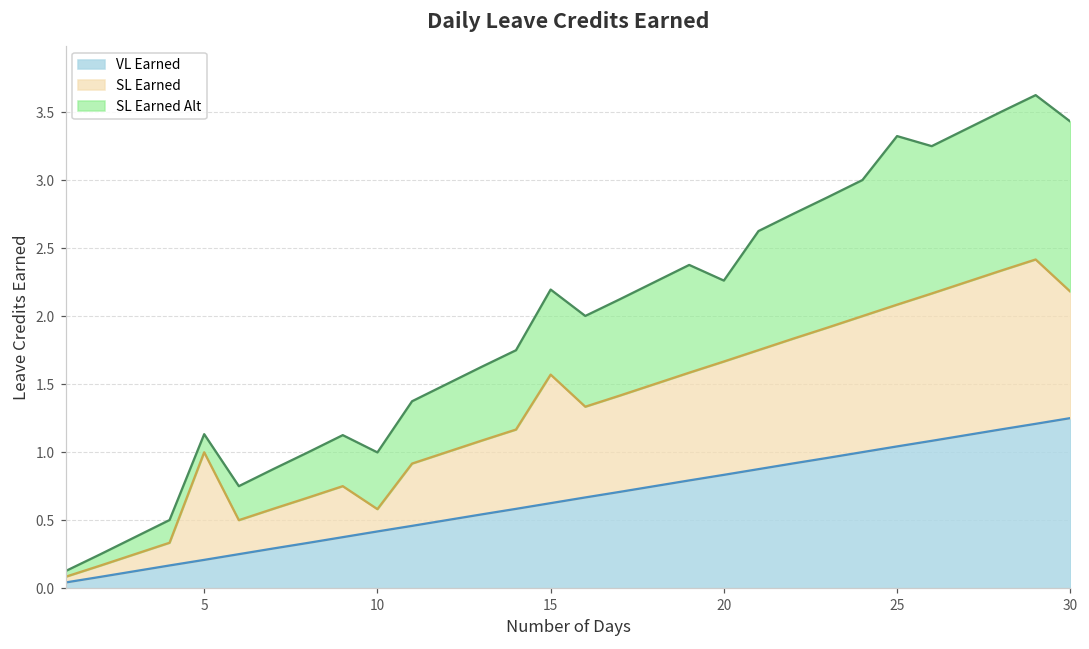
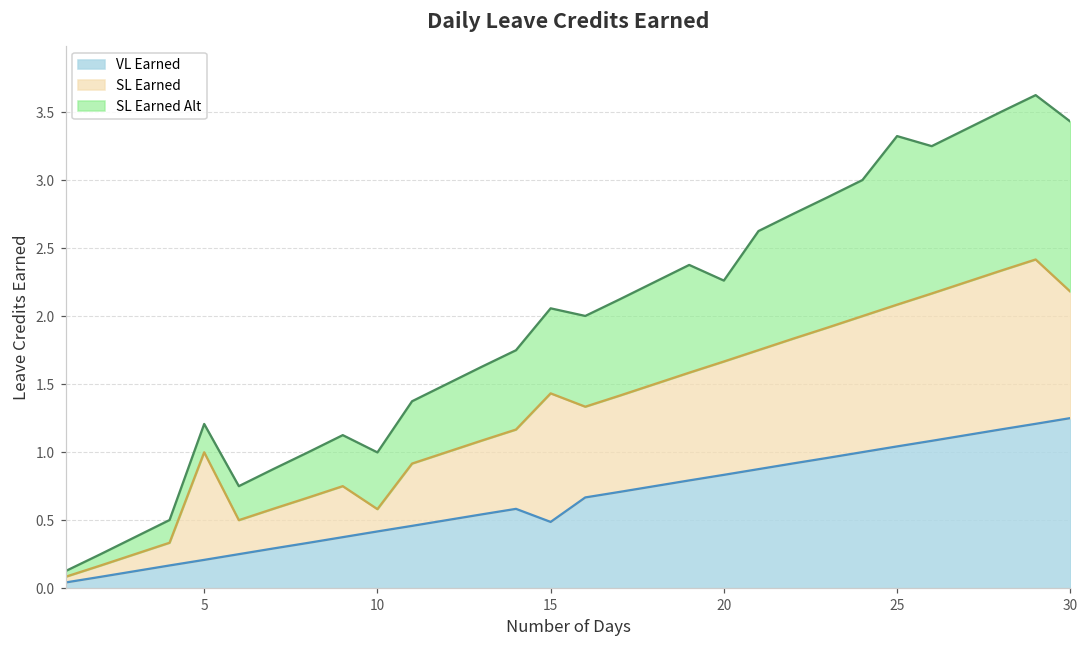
  {
    "VL Earned": {
      "5": 0.21,
      "10": 0.42,
-     "15": 0.63,
+     "15": 0.49,
      "20": 0.83,
      "25": 1.04,
      "30": 1.25
    },
    "SL Earned": {
      "5": 0.79,
      "10": 0.16,
      "15": 0.94,
      "20": 0.83,
      "25": 1.04,
      "30": 0.93
    },
    "SL Earned Alt": {
-     "5": 0.13,
+     "5": 0.21,
      "10": 0.42,
      "15": 0.63,
      "20": 0.60,
      "25": 1.24,
      "30": 1.25
    }
  }
